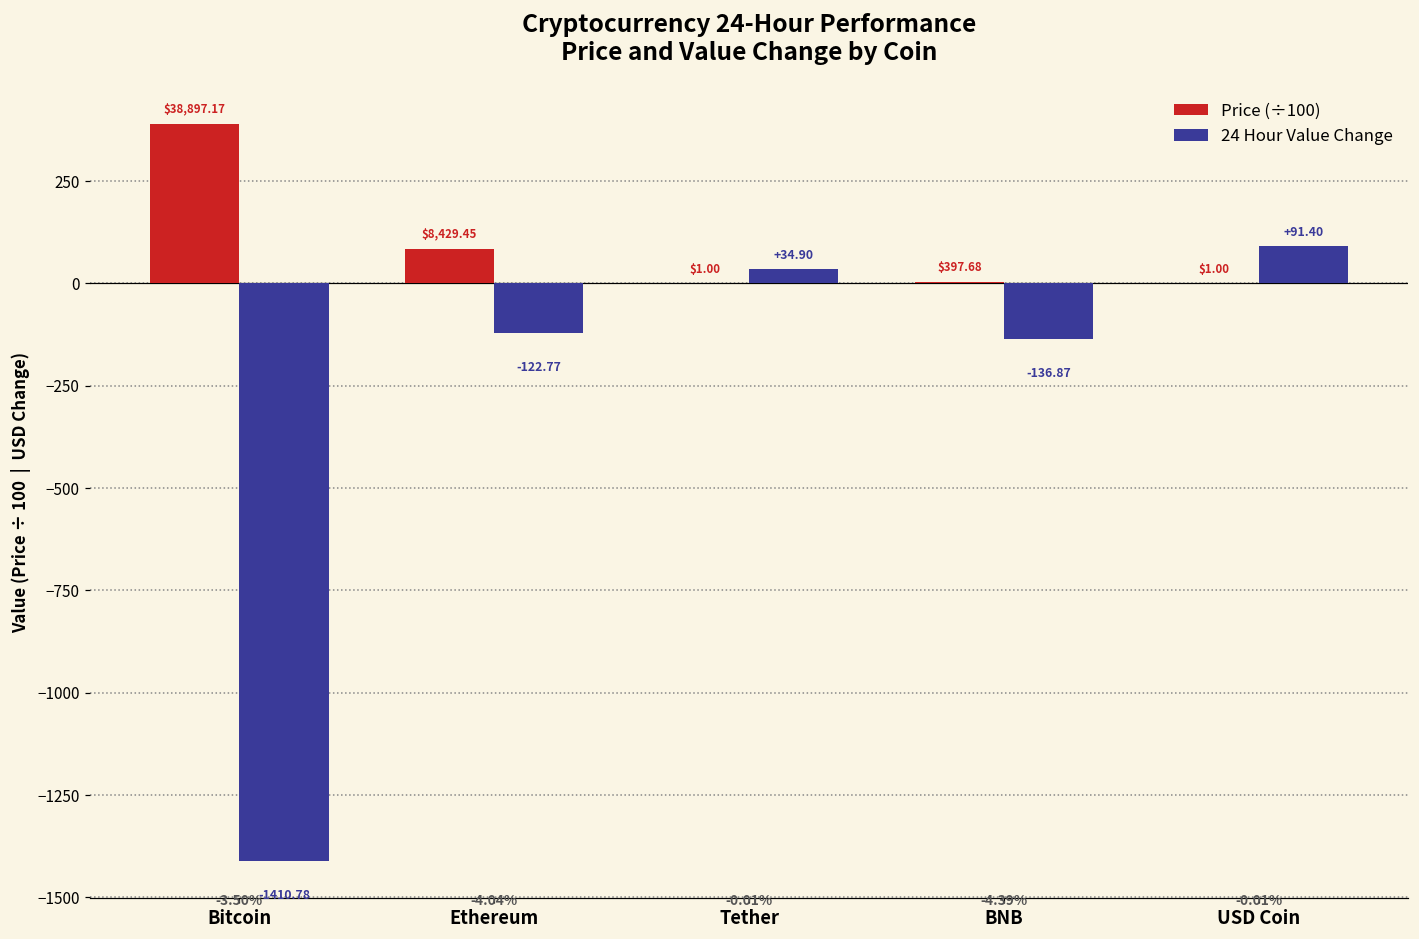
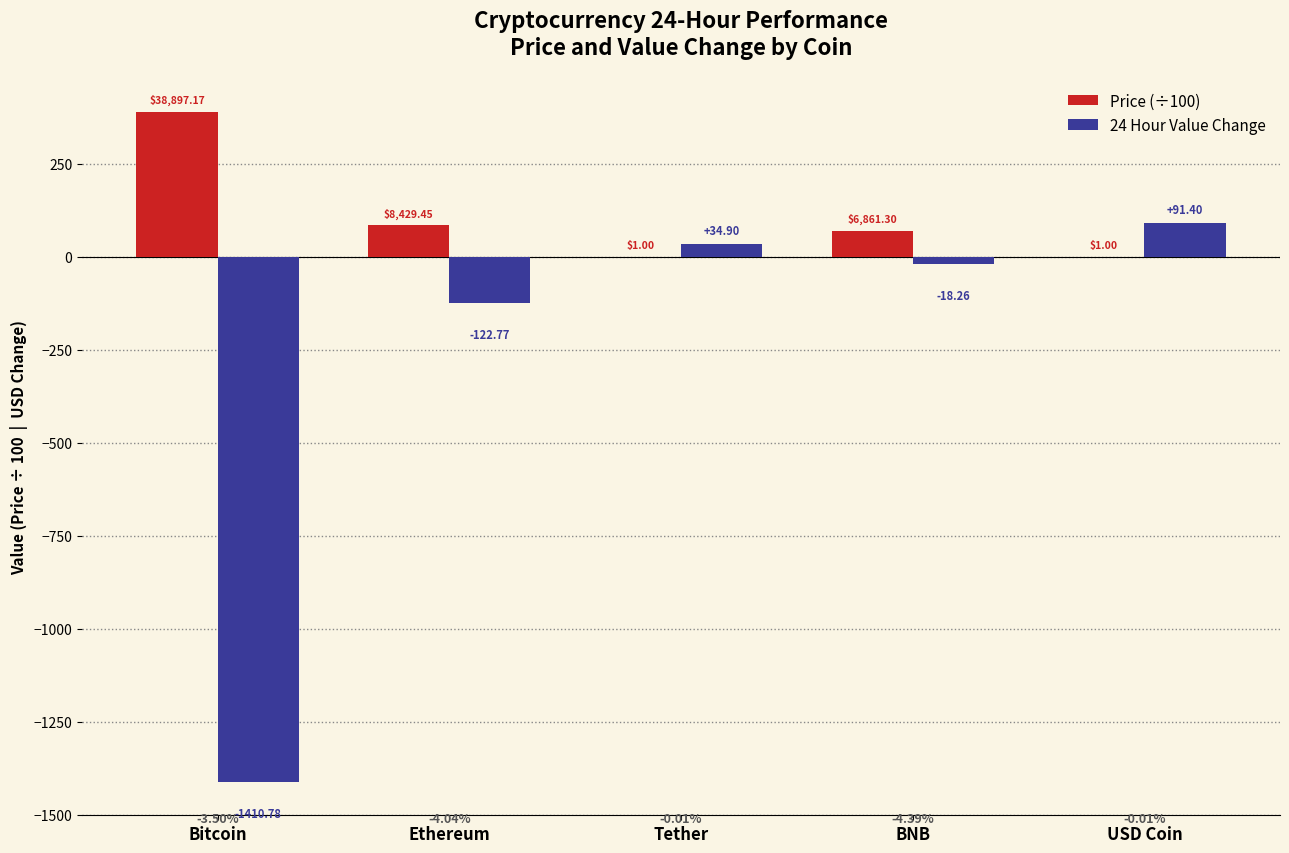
  {
    "Price (÷100)": {
      "Bitcoin": "$38,897.17",
      "Ethereum": "$8,429.45",
      "Tether": "$1.00",
-     "BNB": "$397.68",
+     "BNB": "$6,861.30",
      "USD Coin": "$1.00"
    },
    "24 Hour Value Change": {
      "Bitcoin": "-1410.78",
      "Ethereum": "-122.77",
      "Tether": "+34.90",
-     "BNB": "-136.87",
+     "BNB": "-18.26",
      "USD Coin": "+91.40"
    }
  }
